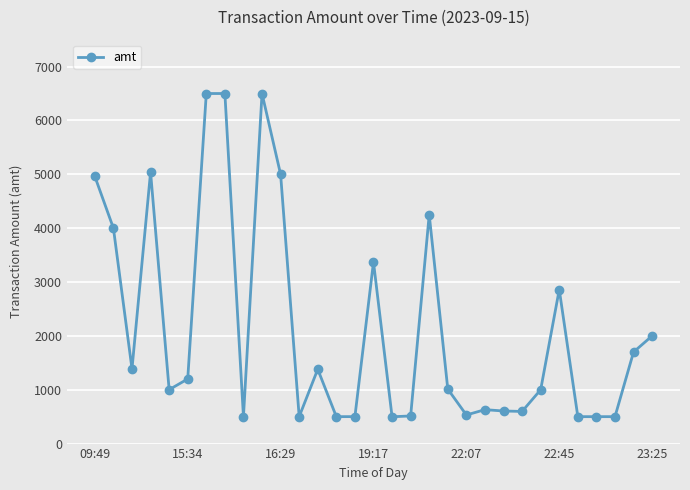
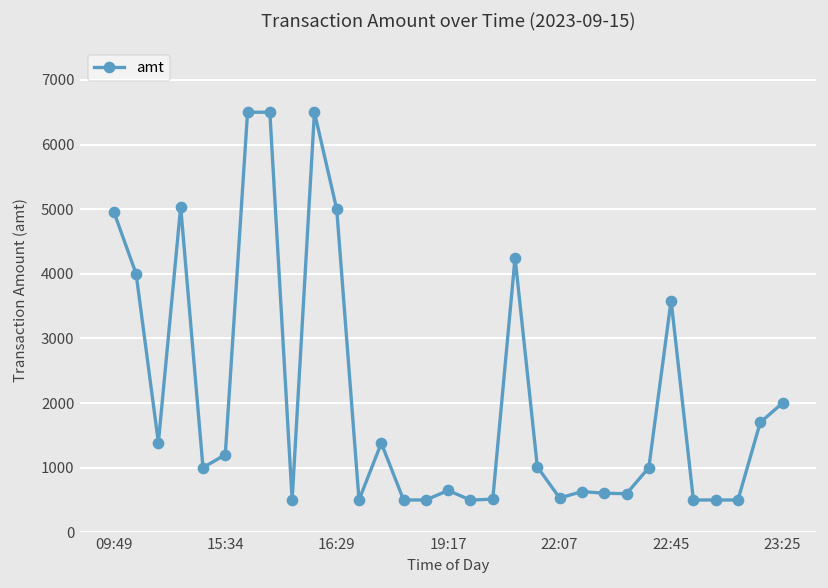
  {
    "09:49": 5000,
    "15:34": 1200,
    "16:29": 5000,
-   "19:17": 3400,
+   "19:17": 600,
    "22:07": 500,
-   "22:45": 2900
+   "22:45": 3600
  }
